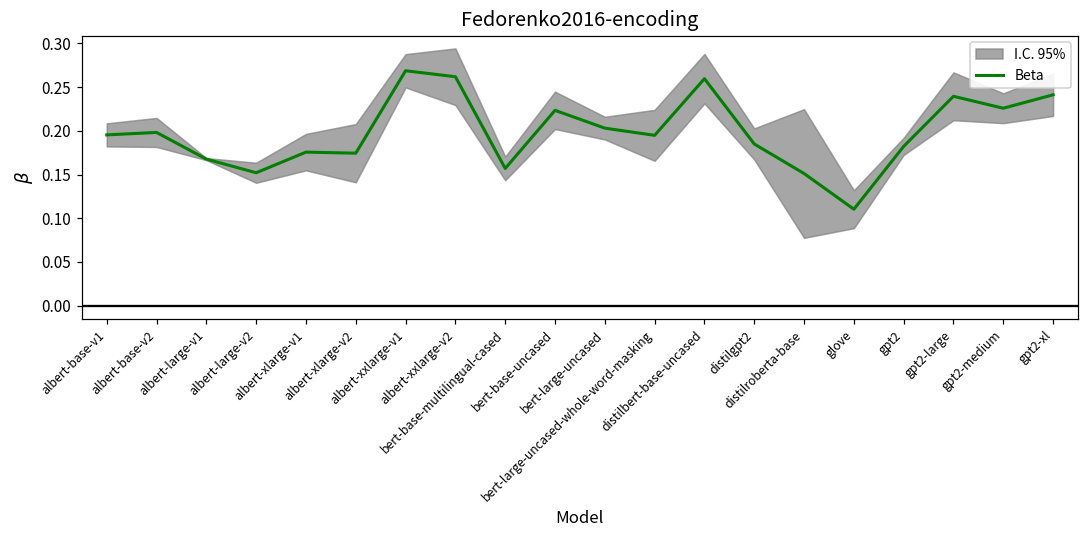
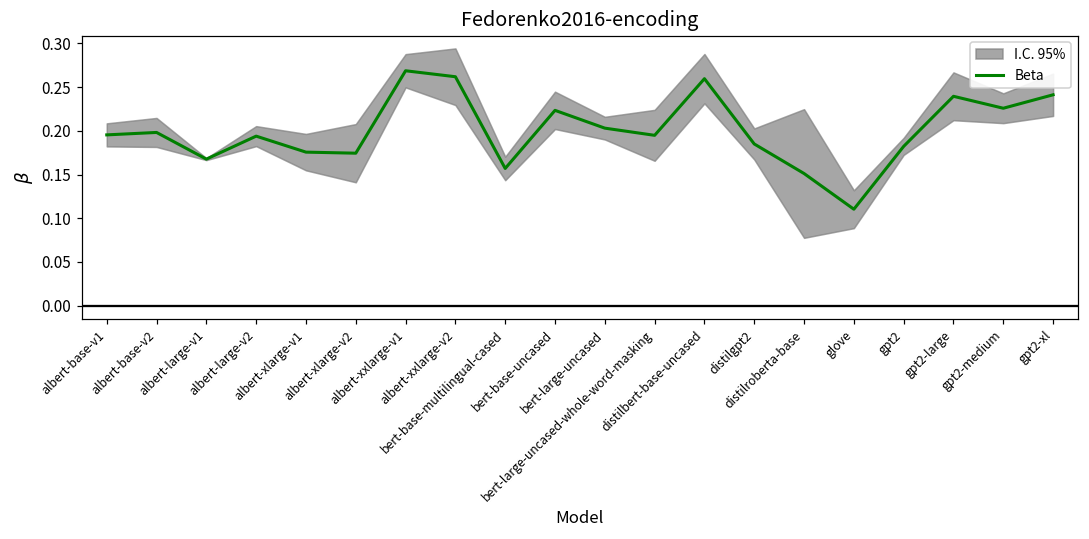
  {
    "Beta": {
      "albert-base-v1": 0.20,
      "albert-base-v2": 0.20,
-     "albert-large-v2": 0.15,
+     "albert-large-v2": 0.19,
      "albert-xlarge-v1": 0.18,
      "albert-xlarge-v2": 0.17,
      "albert-xxlarge-v1": 0.27,
      "albert-xxlarge-v2": 0.26,
      "bert-base-multilingual-cased": 0.16,
      "bert-base-uncased": 0.22,
      "bert-large-uncased": 0.20,
      "bert-large-uncased-whole-word-masking": 0.19,
      "distilbert-base-uncased": 0.26,
      "distilgpt2": 0.19,
      "distilroberta-base": 0.15,
      "glove": 0.11,
      "gpt2": 0.18,
      "gpt2-large": 0.24,
      "gpt2-medium": 0.23,
      "gpt2-xl": 0.24
    }
  }
